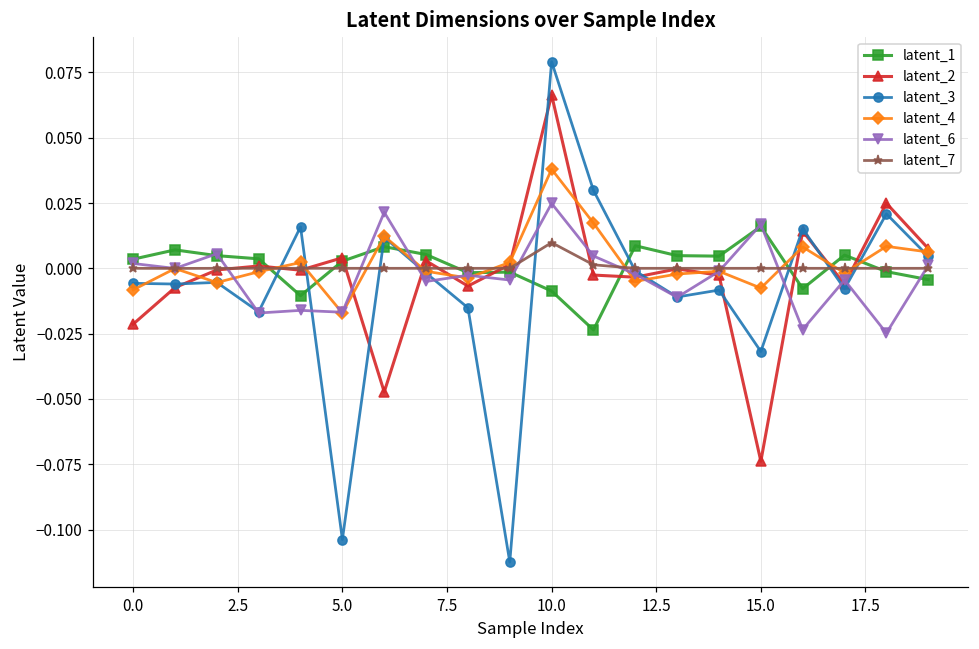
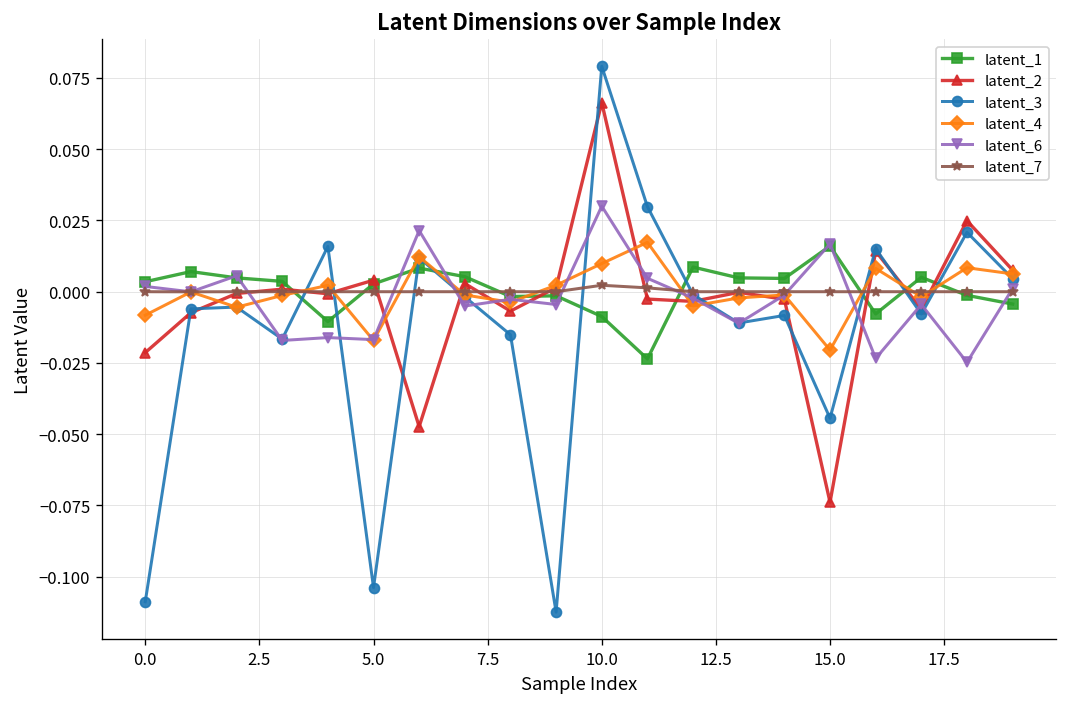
  {
    "latent_1": {
      "0.0": 0.003,
      "5.0": 0.003,
      "10.0": -0.009
    },
    "latent_2": {
      "0.0": -0.021,
      "5.0": 0.004,
      "10.0": 0.066,
      "15.0": -0.074
    },
    "latent_3": {
-     "0.0": -0.006,
+     "0.0": -0.109,
      "5.0": -0.104,
      "10.0": 0.079,
-     "15.0": -0.032
+     "15.0": -0.044
    },
    "latent_4": {
      "0.0": -0.008,
-     "10.0": 0.038,
-     "15.0": -0.008
+     "10.0": 0.010,
+     "15.0": -0.020
    },
    "latent_6": {
      "0.0": 0.002,
-     "10.0": 0.025
+     "10.0": 0.030
    },
    "latent_7": {
      "0.0": 0.000,
      "5.0": 0.000,
-     "10.0": 0.010,
+     "10.0": 0.002,
      "15.0": 0.000
    }
  }
